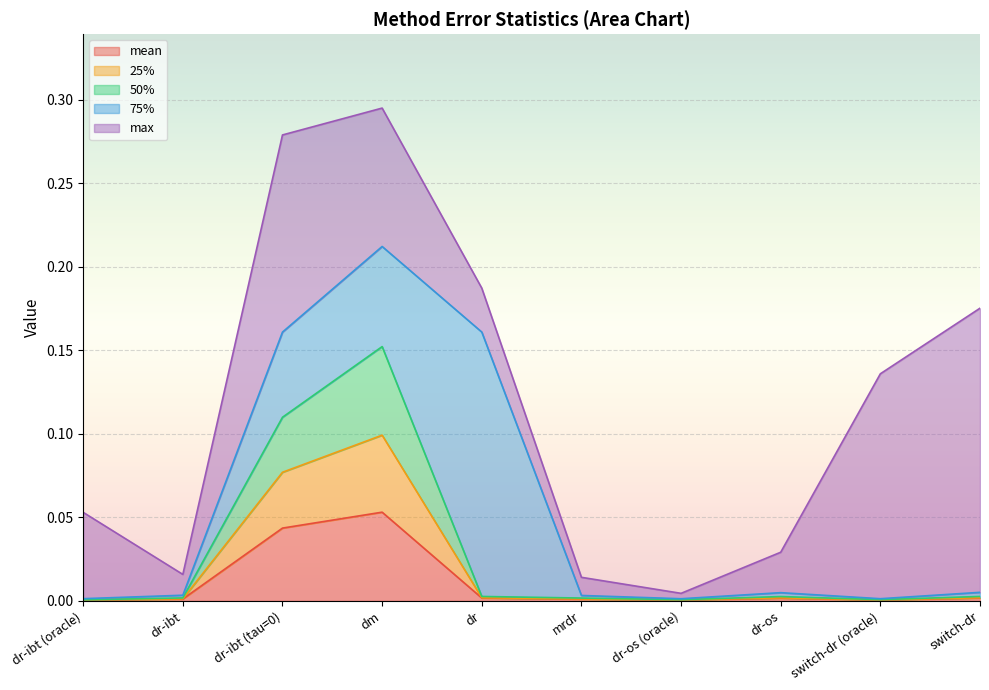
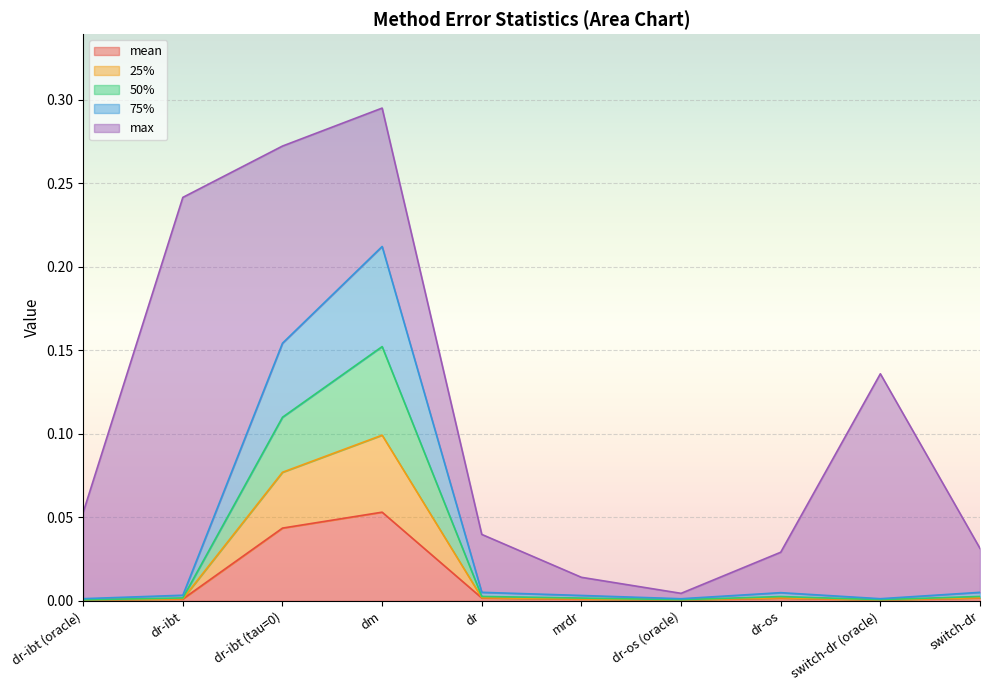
  {
    "mean": {
      "dr-ibt (tau=0)": 0.044,
      "dm": 0.053
    },
    "25%": {
      "dr-ibt (tau=0)": 0.033,
      "dm": 0.046
    },
    "50%": {
      "dr-ibt (tau=0)": 0.033,
      "dm": 0.053
    },
    "75%": {
      "dr-ibt": 0.002,
-     "dr-ibt (tau=0)": 0.051,
+     "dr-ibt (tau=0)": 0.044,
      "dm": 0.060,
-     "dr": 0.158,
+     "dr": 0.002,
      "mrdr": 0.002,
      "dr-os": 0.002,
      "switch-dr": 0.002
    },
    "max": {
      "dr-ibt (oracle)": 0.052,
-     "dr-ibt": 0.012,
+     "dr-ibt": 0.238,
      "dr-ibt (tau=0)": 0.118,
      "dm": 0.083,
-     "dr": 0.026,
+     "dr": 0.035,
      "mrdr": 0.011,
      "dr-os (oracle)": 0.003,
      "dr-os": 0.024,
      "switch-dr (oracle)": 0.135,
-     "switch-dr": 0.170
+     "switch-dr": 0.026
    }
  }
